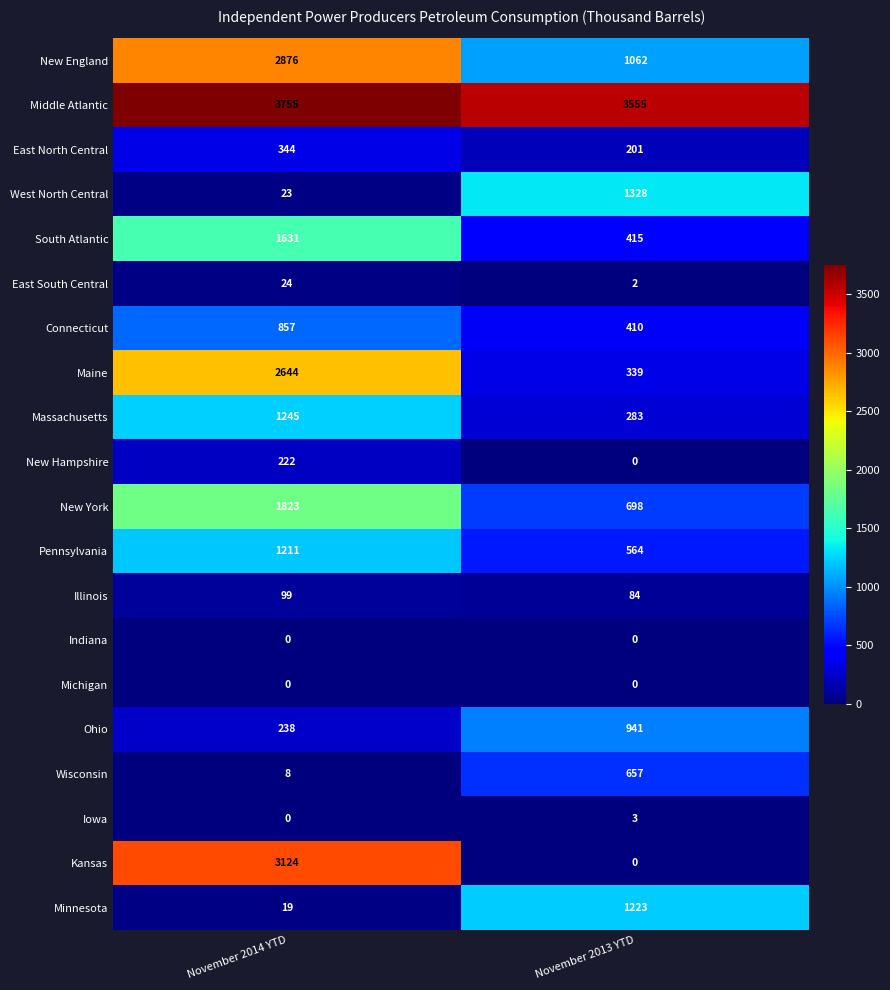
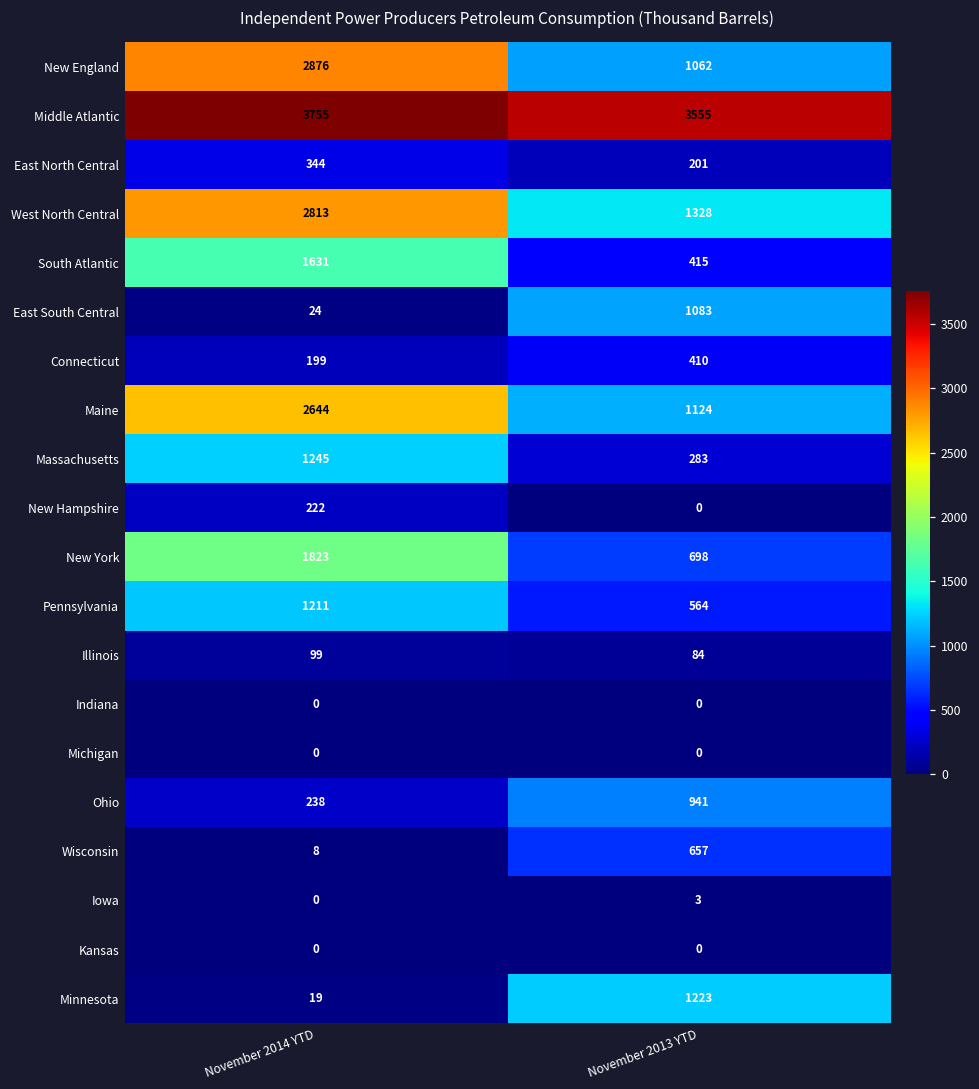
  {
    "New England": {
      "November 2014 YTD": 2876,
      "November 2013 YTD": 1062
    },
    "Middle Atlantic": {
      "November 2014 YTD": 3755,
      "November 2013 YTD": 3555
    },
    "East North Central": {
      "November 2014 YTD": 344,
      "November 2013 YTD": 201
    },
    "West North Central": {
-     "November 2014 YTD": 23,
+     "November 2014 YTD": 2813,
      "November 2013 YTD": 1328
    },
    "South Atlantic": {
      "November 2014 YTD": 1631,
      "November 2013 YTD": 415
    },
    "East South Central": {
      "November 2014 YTD": 24,
-     "November 2013 YTD": 2
+     "November 2013 YTD": 1083
    },
    "Connecticut": {
-     "November 2014 YTD": 857,
+     "November 2014 YTD": 199,
      "November 2013 YTD": 410
    },
    "Maine": {
      "November 2014 YTD": 2644,
-     "November 2013 YTD": 339
+     "November 2013 YTD": 1124
    },
    "Massachusetts": {
      "November 2014 YTD": 1245,
      "November 2013 YTD": 283
    },
    "New Hampshire": {
      "November 2014 YTD": 222,
      "November 2013 YTD": 0
    },
    "New York": {
      "November 2014 YTD": 1823,
      "November 2013 YTD": 698
    },
    "Pennsylvania": {
      "November 2014 YTD": 1211,
      "November 2013 YTD": 564
    },
    "Illinois": {
      "November 2014 YTD": 99,
      "November 2013 YTD": 84
    },
    "Indiana": {
      "November 2014 YTD": 0,
      "November 2013 YTD": 0
    },
    "Michigan": {
      "November 2014 YTD": 0,
      "November 2013 YTD": 0
    },
    "Ohio": {
      "November 2014 YTD": 238,
      "November 2013 YTD": 941
    },
    "Wisconsin": {
      "November 2014 YTD": 8,
      "November 2013 YTD": 657
    },
    "Iowa": {
      "November 2014 YTD": 0,
      "November 2013 YTD": 3
    },
    "Kansas": {
-     "November 2014 YTD": 3124,
+     "November 2014 YTD": 0,
      "November 2013 YTD": 0
    },
    "Minnesota": {
      "November 2014 YTD": 19,
      "November 2013 YTD": 1223
    }
  }
